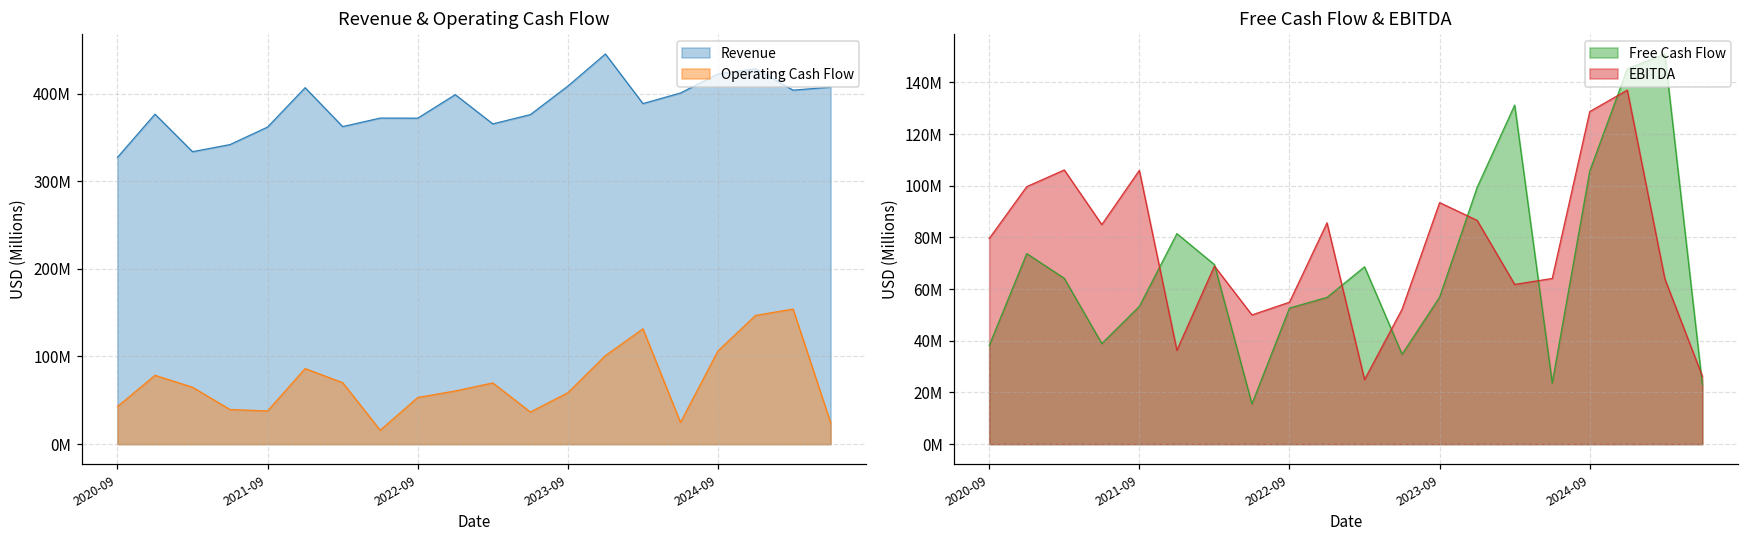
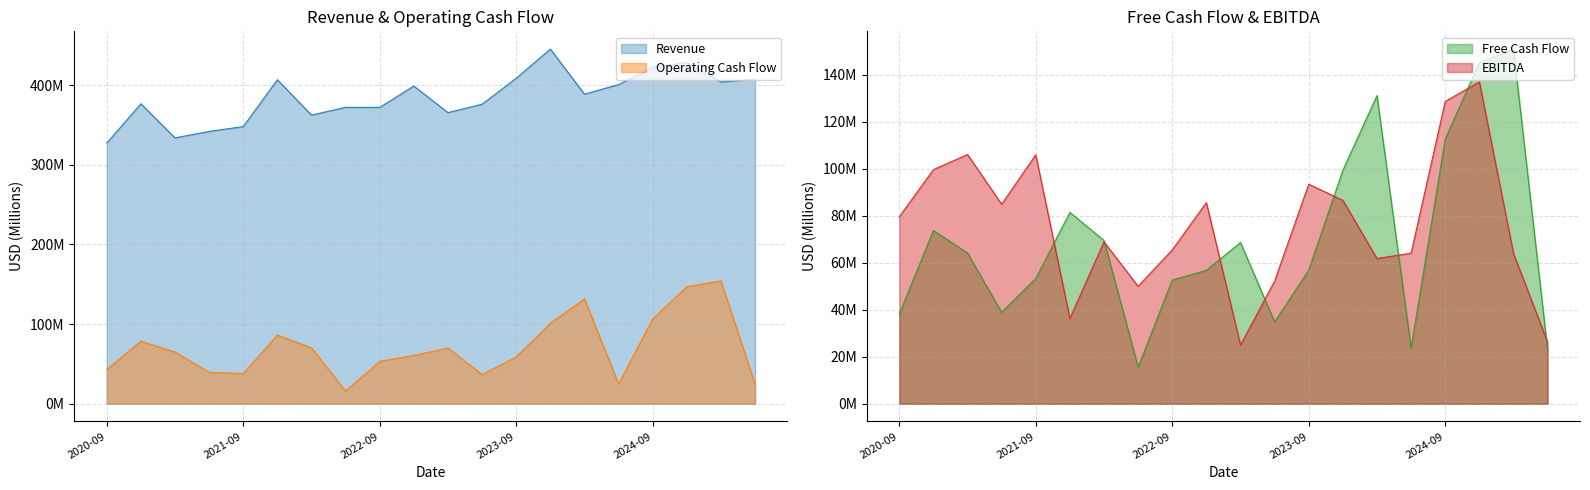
  {
    "Revenue & Operating Cash Flow": {
      "Revenue": {
        "2020-09": 330000000,
-       "2021-09": 360000000,
+       "2021-09": 350000000,
        "2022-09": 370000000,
        "2023-09": 410000000
      },
      "Operating Cash Flow": {
        "2020-09": 40000000,
        "2021-09": 40000000,
        "2022-09": 50000000,
        "2023-09": 60000000,
        "2024-09": 110000000
      }
    },
    "Free Cash Flow & EBITDA": {
      "Free Cash Flow": {
        "2020-09": 38000000,
        "2021-09": 53000000,
        "2022-09": 53000000,
        "2023-09": 57000000,
-       "2024-09": 106000000
+       "2024-09": 113000000
      },
      "EBITDA": {
        "2020-09": 80000000,
        "2021-09": 106000000,
-       "2022-09": 55000000,
+       "2022-09": 66000000,
        "2023-09": 94000000,
        "2024-09": 129000000
      }
    }
  }
